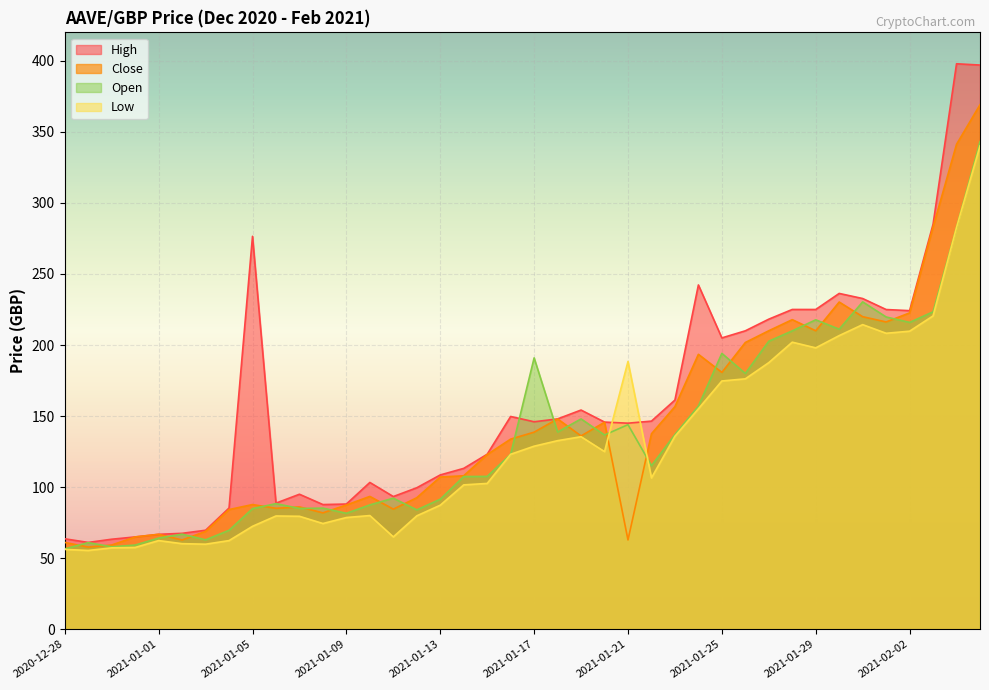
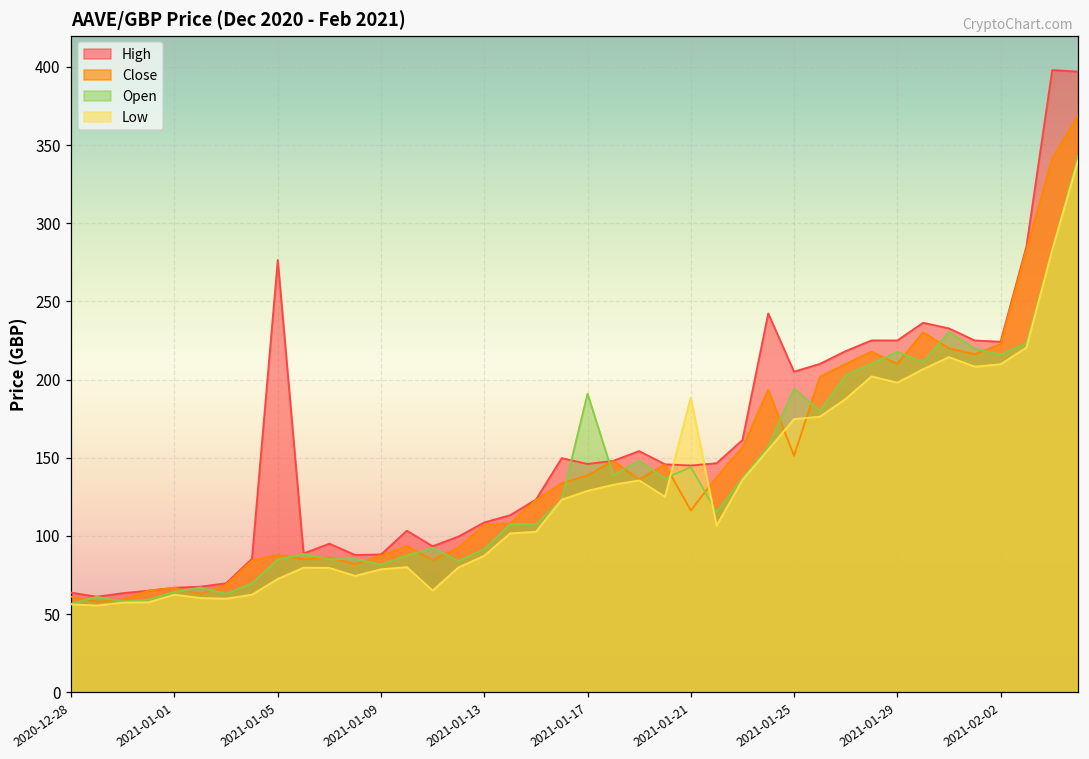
  {
    "High": {
      "2020-12-28": 64,
      "2021-01-05": 276,
      "2021-01-17": 146,
      "2021-01-25": 205,
      "2021-01-29": 225
    },
    "Close": {
      "2020-12-28": 61,
      "2021-01-05": 88,
      "2021-01-17": 139,
-     "2021-01-21": 63,
-     "2021-01-25": 181,
+     "2021-01-21": 116,
+     "2021-01-25": 151,
      "2021-01-29": 210
    },
    "Open": {
      "2021-01-05": 85,
      "2021-01-09": 82,
      "2021-01-13": 91,
      "2021-01-17": 191,
      "2021-01-25": 194,
      "2021-01-29": 218,
      "2021-02-02": 216
    },
    "Low": {
      "2021-01-05": 72,
      "2021-01-09": 79,
      "2021-01-13": 87,
      "2021-01-17": 129,
      "2021-01-21": 188,
      "2021-01-25": 175,
      "2021-01-29": 198,
      "2021-02-02": 210
    }
  }
